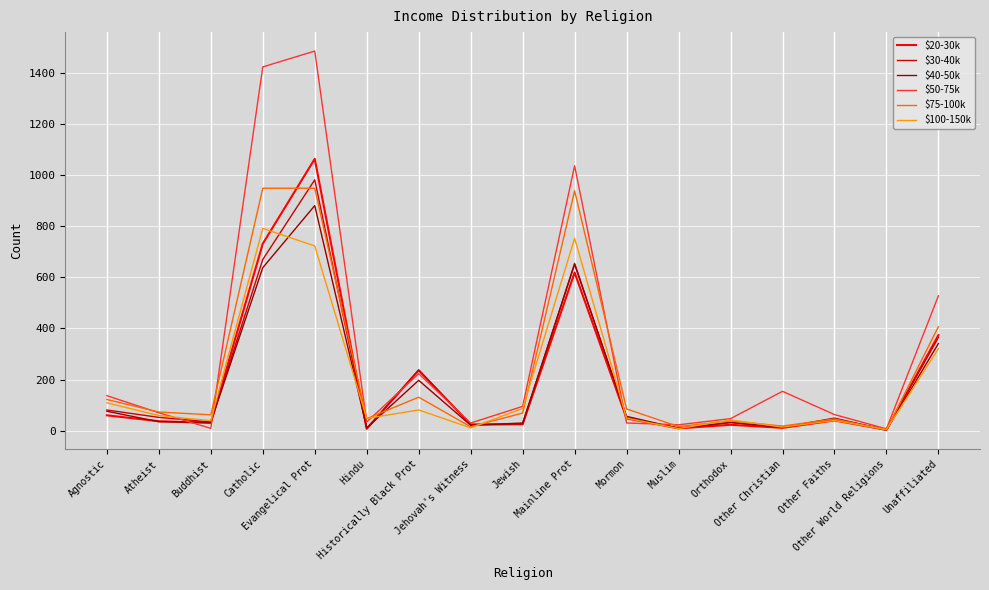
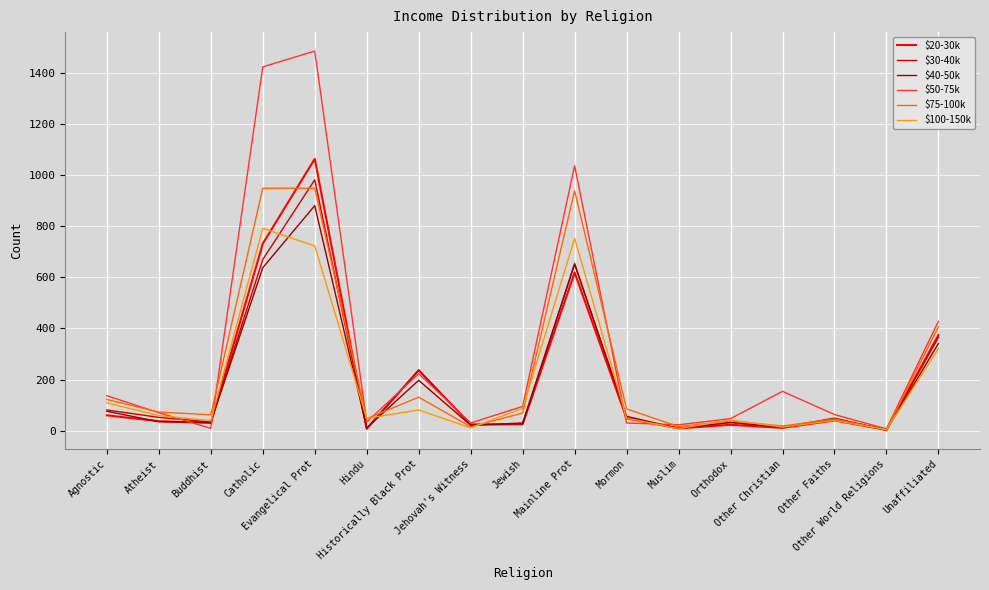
  {
    "$50-75k": {
      "Agnostic": 140,
      "Buddhist": 10,
      "Catholic": 1420,
      "Evangelical Prot": 1490,
      "Hindu": 30,
      "Historically Black Prot": 220,
      "Mainline Prot": 1040,
      "Mormon": 30,
      "Other Christian": 150,
      "Other Faiths": 60,
-     "Unaffiliated": 530
+     "Unaffiliated": 430
    }
  }
